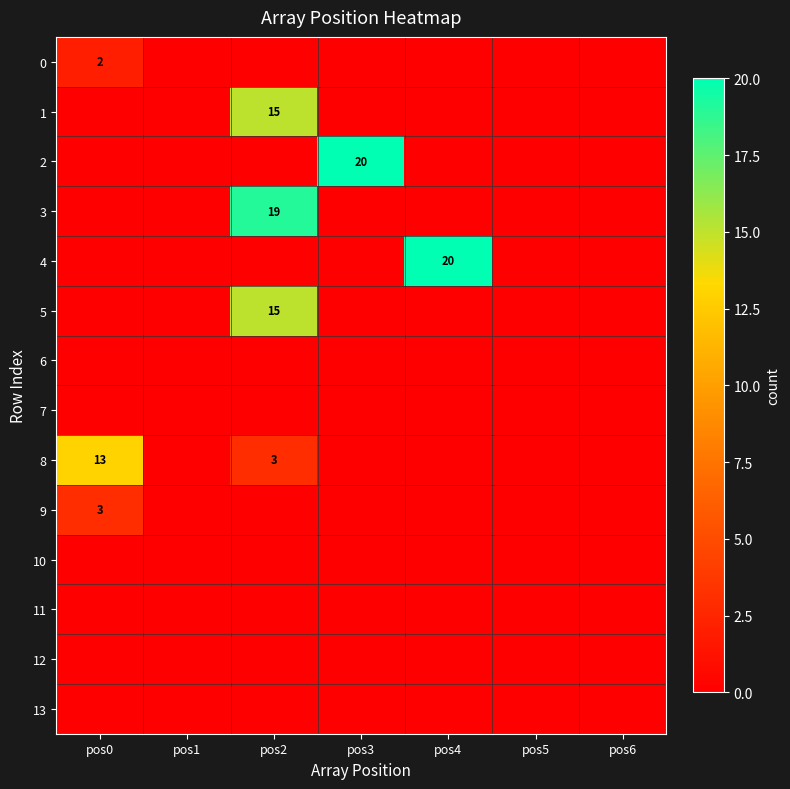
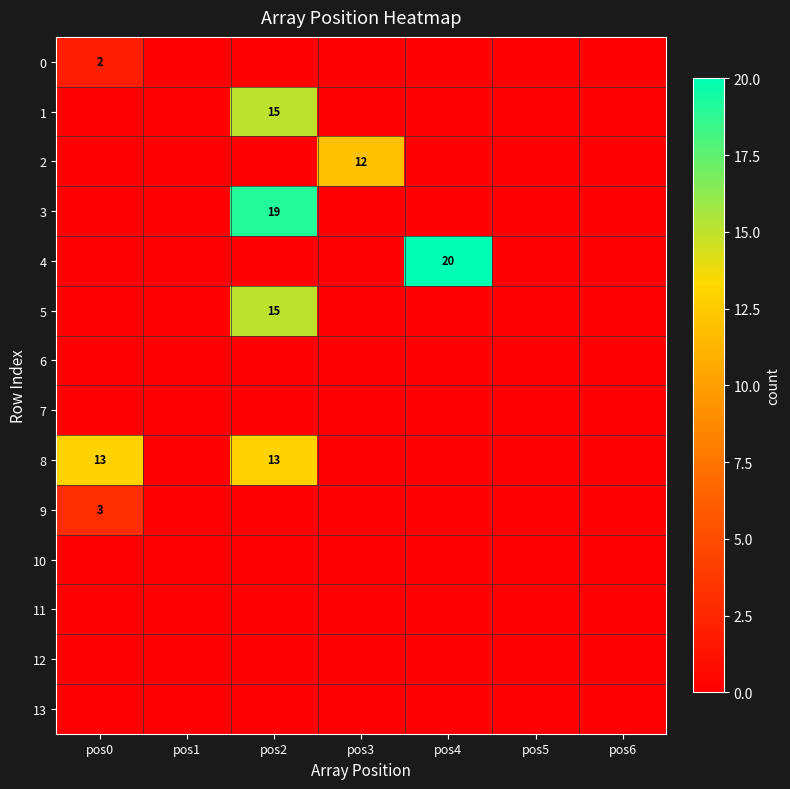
  {
    "0": {
      "pos0": 2
    },
    "1": {
      "pos2": 15
    },
    "2": {
-     "pos3": 20
+     "pos3": 12
    },
    "3": {
      "pos2": 19
    },
    "4": {
      "pos4": 20
    },
    "5": {
      "pos2": 15
    },
    "8": {
      "pos0": 13,
-     "pos2": 3
+     "pos2": 13
    },
    "9": {
      "pos0": 3
    }
  }
